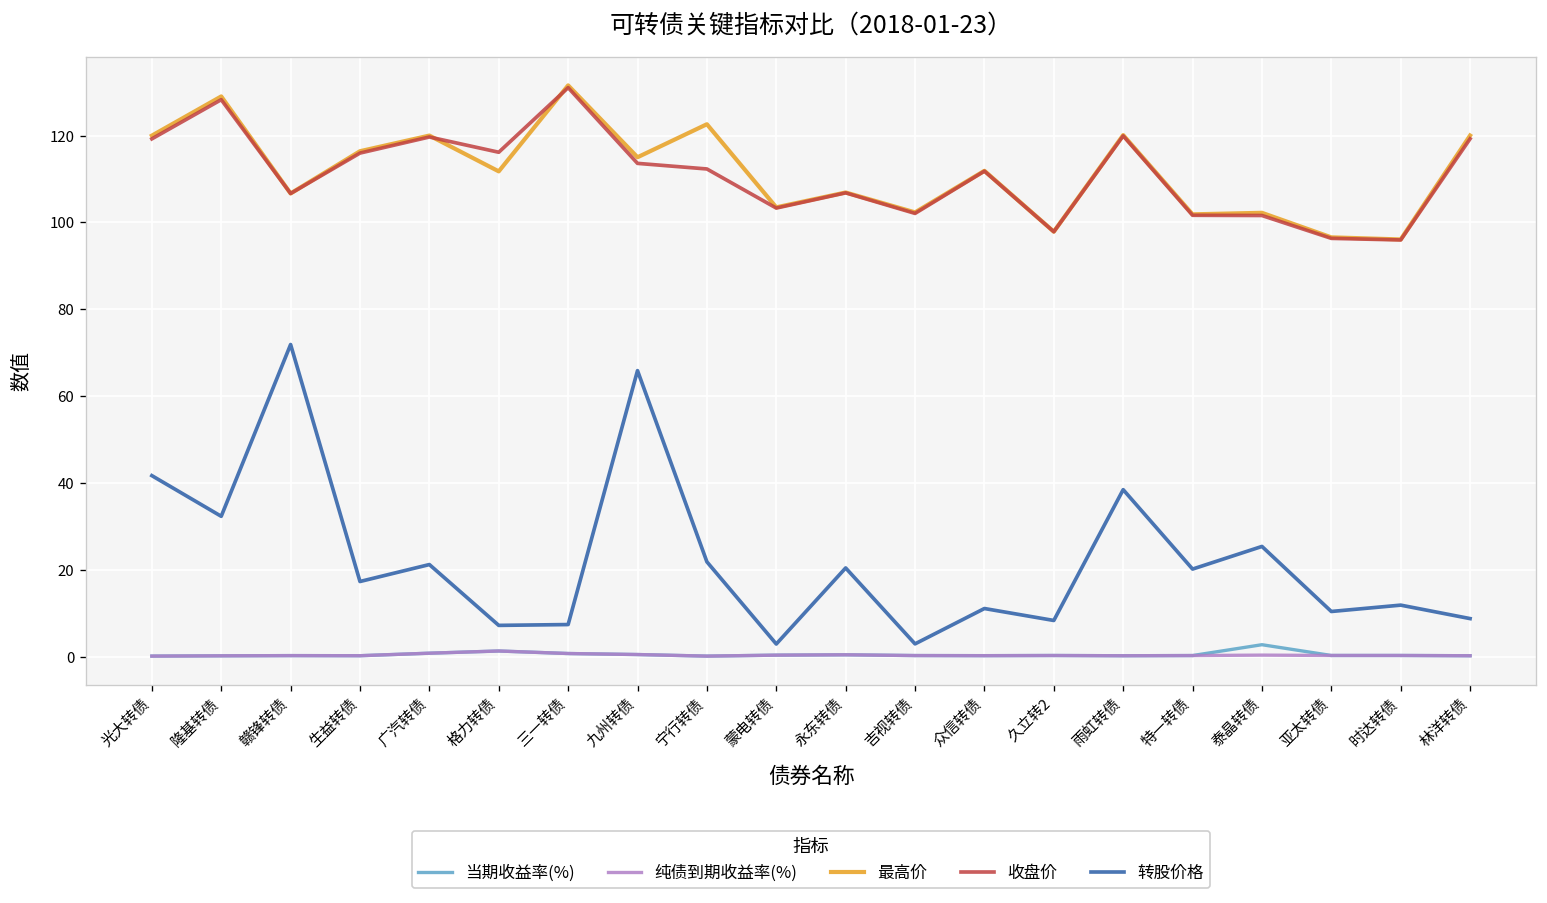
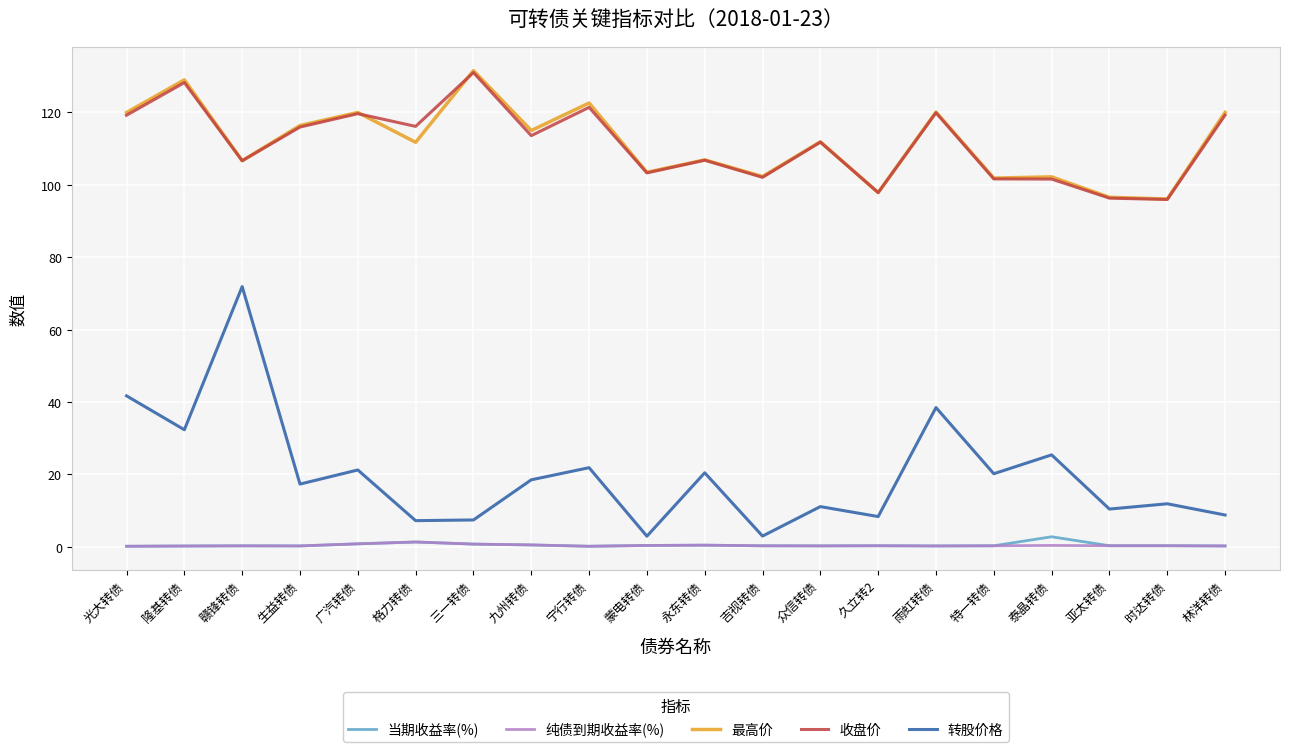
  {
    "当期收益率(%)": {
      "泰晶转债": 3
    },
    "纯债到期收益率(%)": {
      "泰晶转债": 0
    },
    "最高价": {
      "光大转债": 120,
      "隆基转债": 129,
      "格力转债": 112,
      "九州转债": 115,
      "宁行转债": 123,
      "林洋转债": 120
    },
    "收盘价": {
      "光大转债": 119,
      "隆基转债": 128,
      "格力转债": 116,
      "九州转债": 114,
-     "宁行转债": 112,
+     "宁行转债": 121,
      "林洋转债": 119
    },
    "转股价格": {
      "光大转债": 42,
      "隆基转债": 32,
      "赣锋转债": 72,
      "生益转债": 17,
      "广汽转债": 21,
      "格力转债": 7,
      "三一转债": 7,
-     "九州转债": 66,
+     "九州转债": 19,
      "宁行转债": 22,
      "蒙电转债": 3,
      "永东转债": 20,
      "吉视转债": 3,
      "众信转债": 11,
      "久立转2": 8,
      "雨虹转债": 38,
      "特一转债": 20,
      "泰晶转债": 25,
      "亚太转债": 10,
      "时达转债": 12,
      "林洋转债": 9
    }
  }
